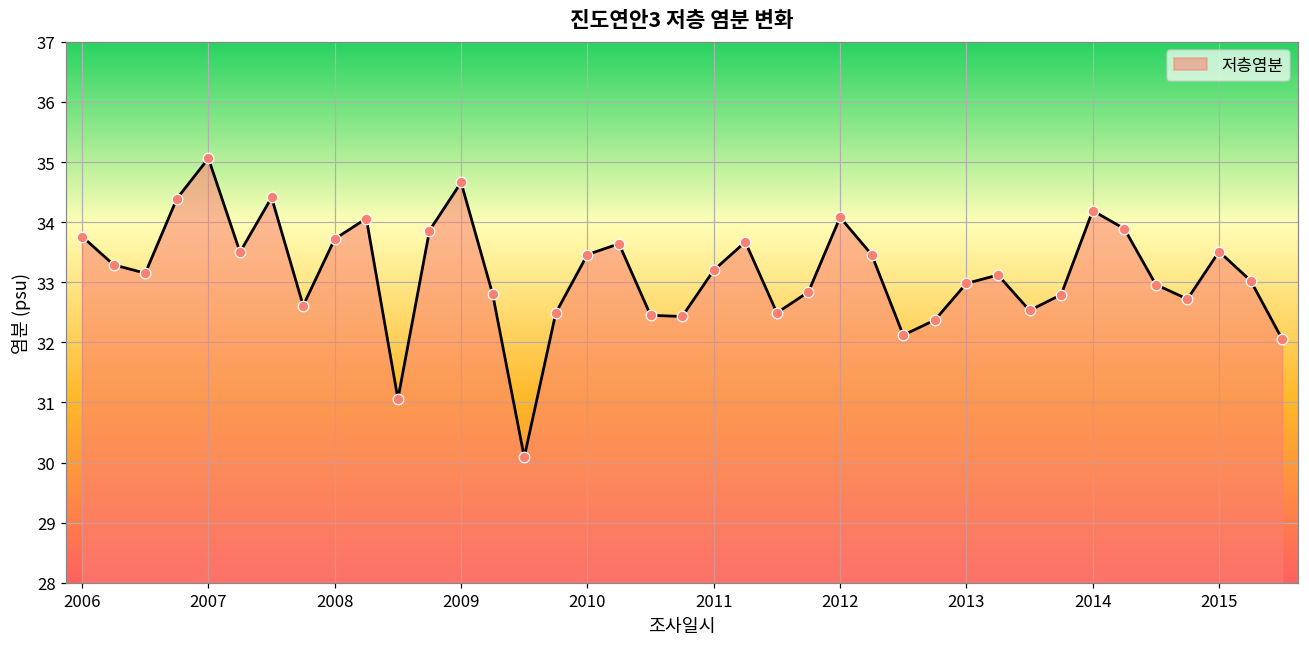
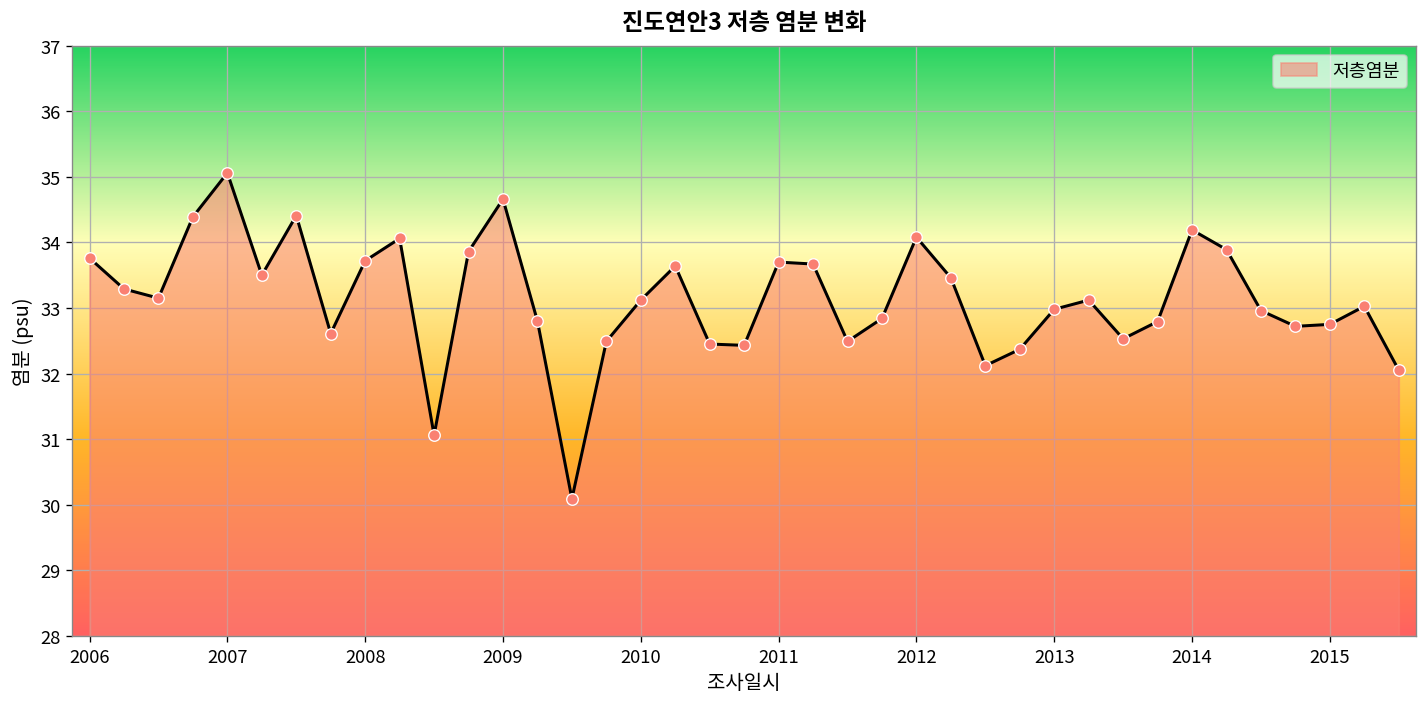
  {
    "2006": 33.8,
    "2007": 35.1,
    "2008": 33.7,
    "2009": 34.7,
-   "2010": 33.5,
-   "2011": 33.2,
+   "2010": 33.1,
+   "2011": 33.7,
    "2012": 34.1,
    "2013": 33.0,
    "2014": 34.2,
-   "2015": 33.5
+   "2015": 32.8
  }
